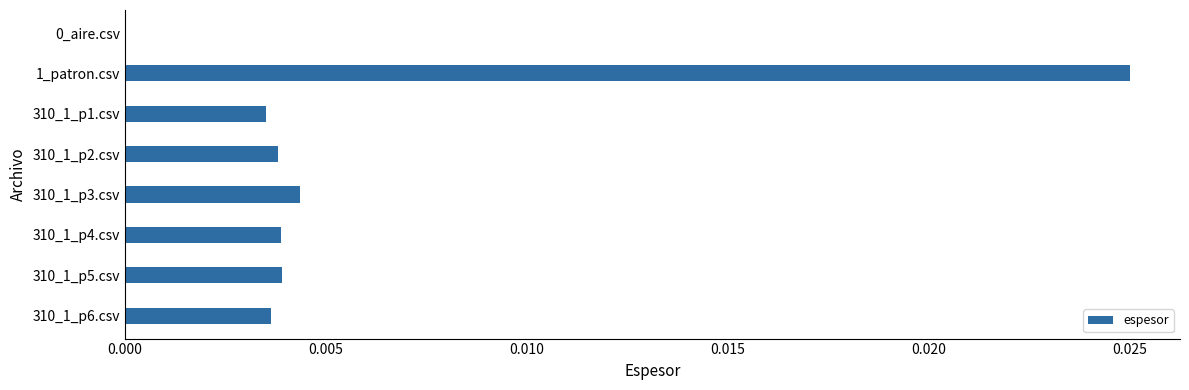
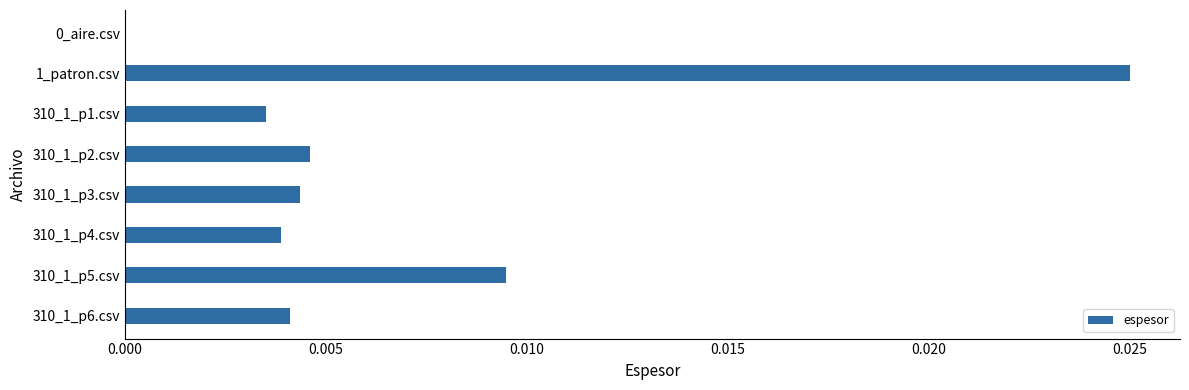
  {
    "0_aire.csv": 0.0000,
    "1_patron.csv": 0.0250,
    "310_1_p1.csv": 0.0035,
-   "310_1_p2.csv": 0.0038,
+   "310_1_p2.csv": 0.0046,
    "310_1_p3.csv": 0.0044,
    "310_1_p4.csv": 0.0039,
-   "310_1_p5.csv": 0.0039,
-   "310_1_p6.csv": 0.0036
+   "310_1_p5.csv": 0.0095,
+   "310_1_p6.csv": 0.0041
  }
